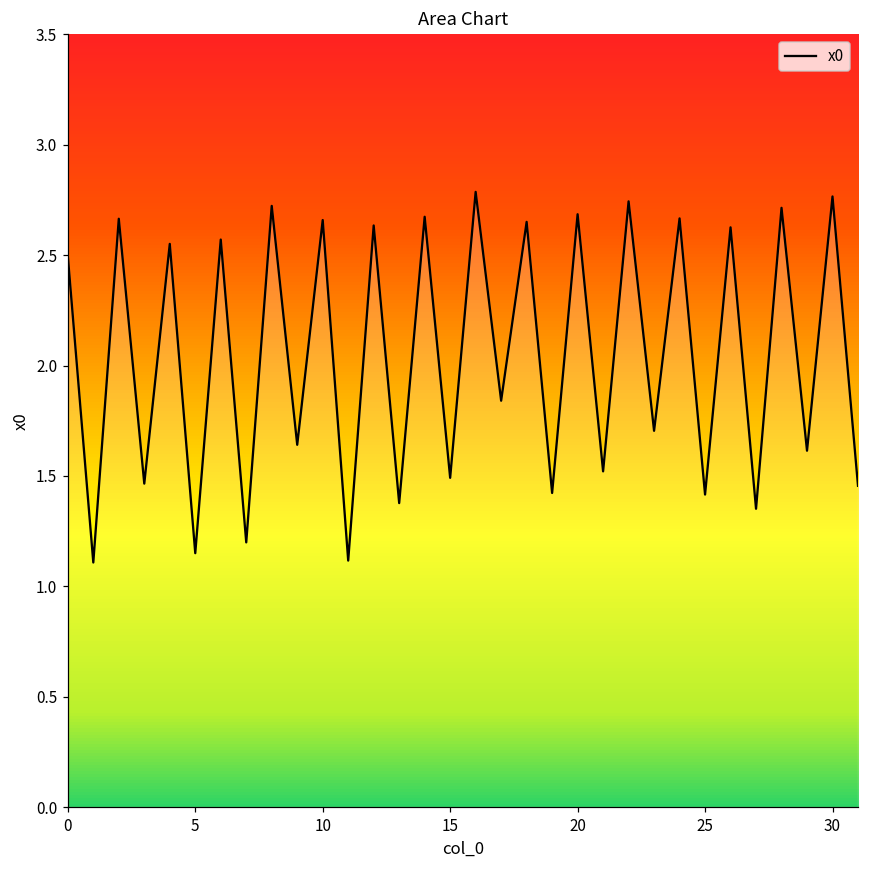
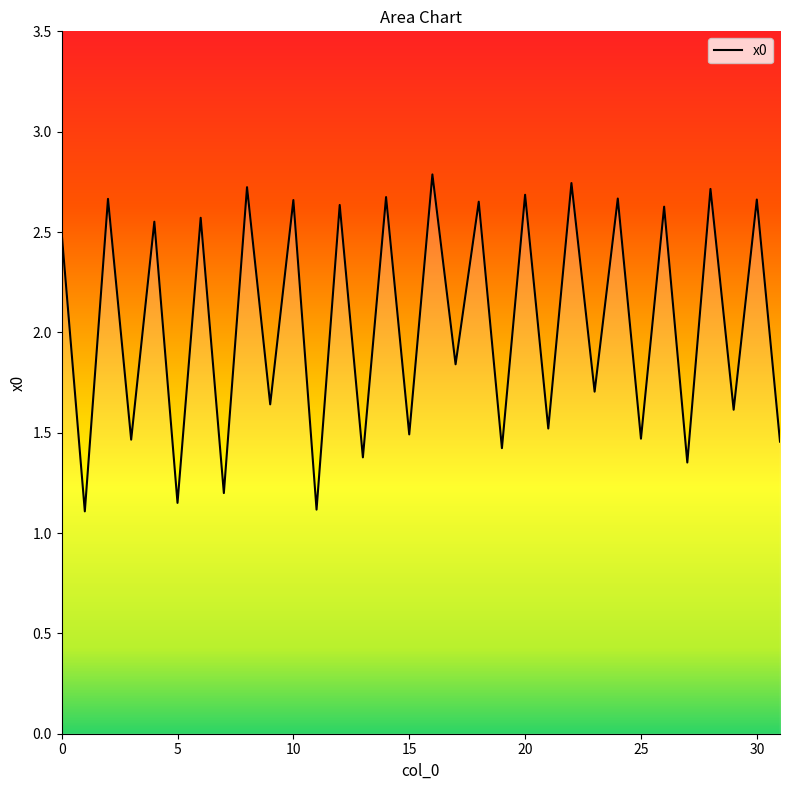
  {
    "0": 2.50,
    "5": 1.15,
    "10": 2.66,
    "15": 1.49,
    "20": 2.69,
-   "25": 1.42,
-   "30": 2.77
+   "25": 1.47,
+   "30": 2.66
  }
